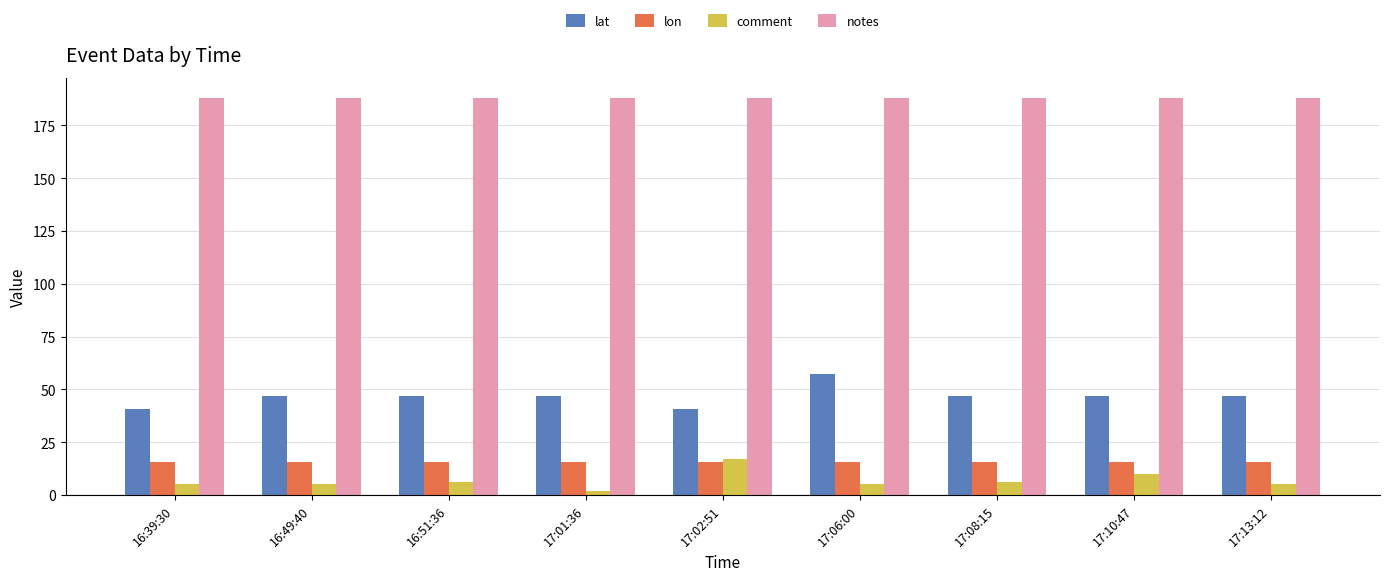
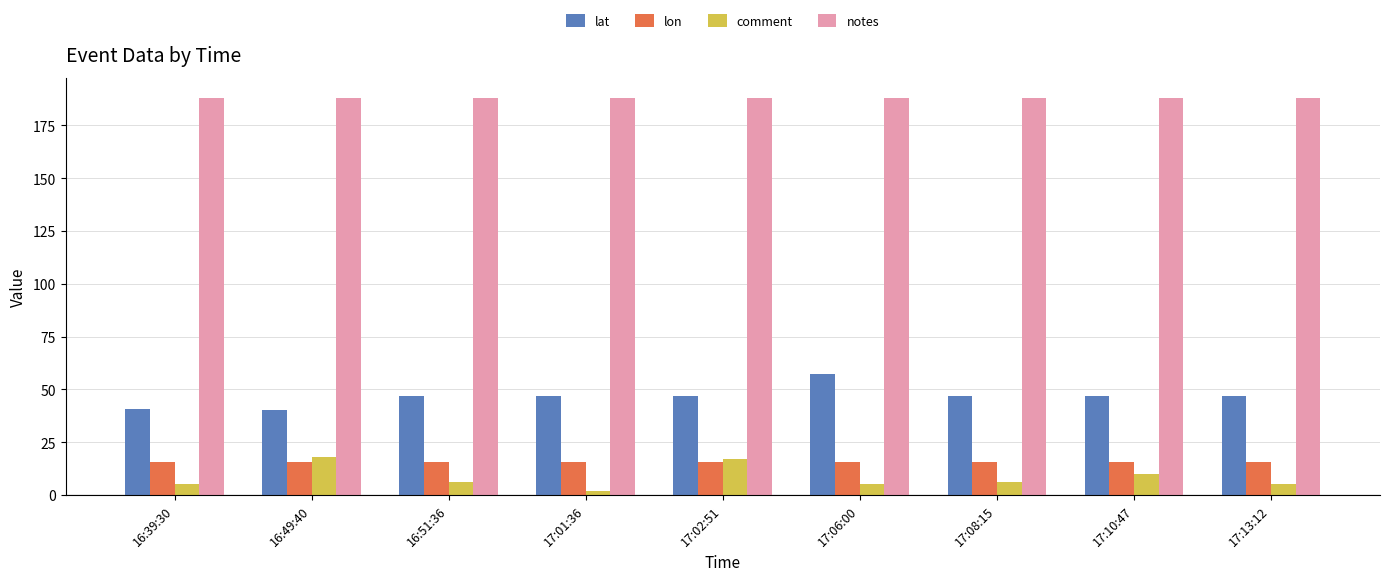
  {
    "lat": {
      "16:39:30": 41,
-     "16:49:40": 47,
+     "16:49:40": 40,
      "16:51:36": 47,
      "17:01:36": 47,
-     "17:02:51": 41,
+     "17:02:51": 47,
      "17:06:00": 57,
      "17:08:15": 47,
      "17:10:47": 47,
      "17:13:12": 47
    },
    "lon": {
      "16:39:30": 15,
      "16:49:40": 15,
      "16:51:36": 15,
      "17:01:36": 15,
      "17:02:51": 15,
      "17:06:00": 15,
      "17:08:15": 15,
      "17:10:47": 15,
      "17:13:12": 15
    },
    "comment": {
      "16:39:30": 5,
-     "16:49:40": 5,
+     "16:49:40": 18,
      "16:51:36": 6,
      "17:01:36": 2,
      "17:02:51": 17,
      "17:06:00": 5,
      "17:08:15": 6,
      "17:10:47": 10,
      "17:13:12": 5
    },
    "notes": {
      "16:39:30": 188,
      "16:49:40": 188,
      "16:51:36": 188,
      "17:01:36": 188,
      "17:02:51": 188,
      "17:06:00": 188,
      "17:08:15": 188,
      "17:10:47": 188,
      "17:13:12": 188
    }
  }
